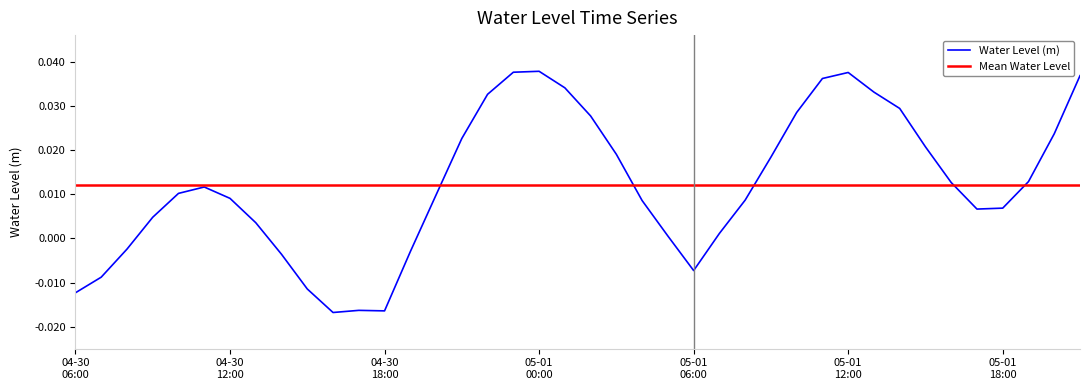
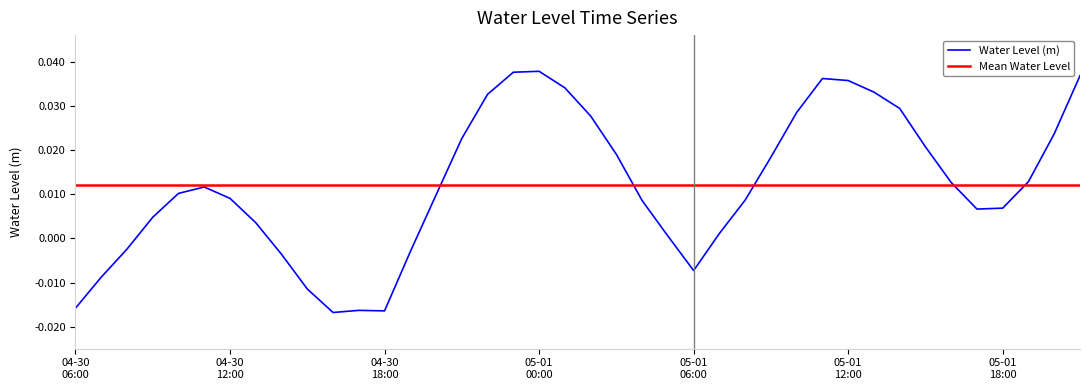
  {
-   "04-30 06:00": -0.012,
+   "04-30 06:00": -0.016,
    "04-30 12:00": 0.009,
    "04-30 18:00": -0.016,
    "05-01 00:00": 0.038,
    "05-01 06:00": -0.007,
-   "05-01 12:00": 0.038,
+   "05-01 12:00": 0.036,
    "05-01 18:00": 0.007
  }
